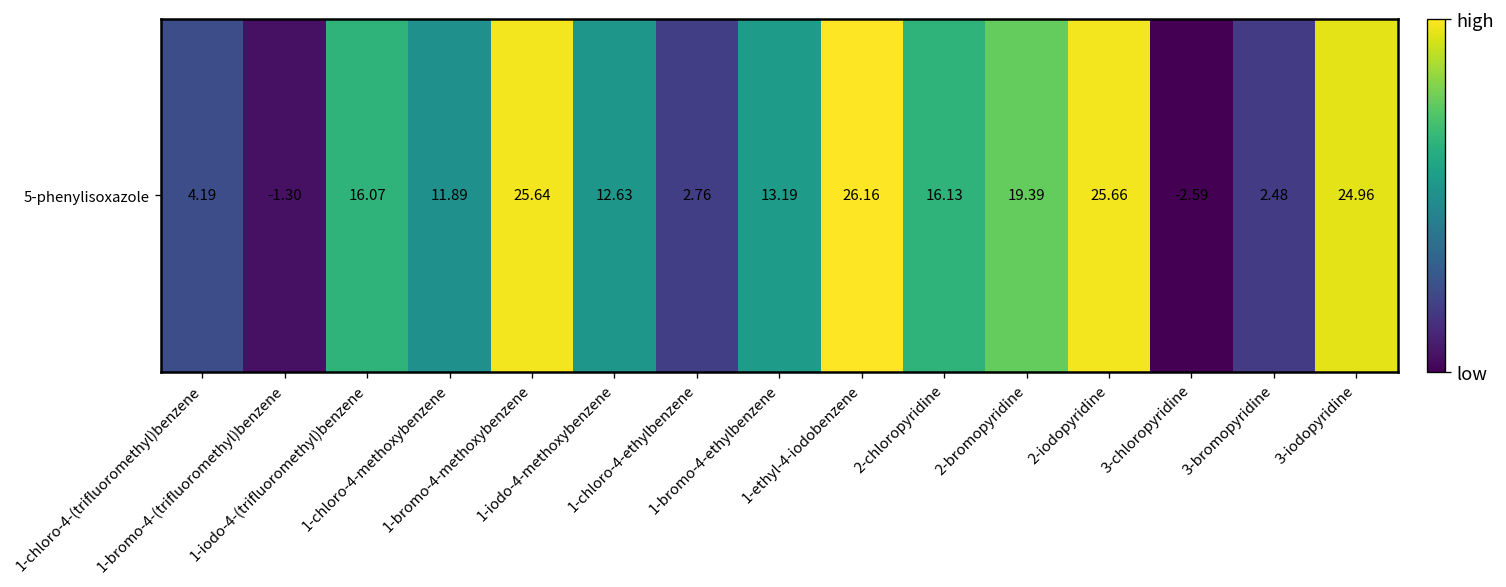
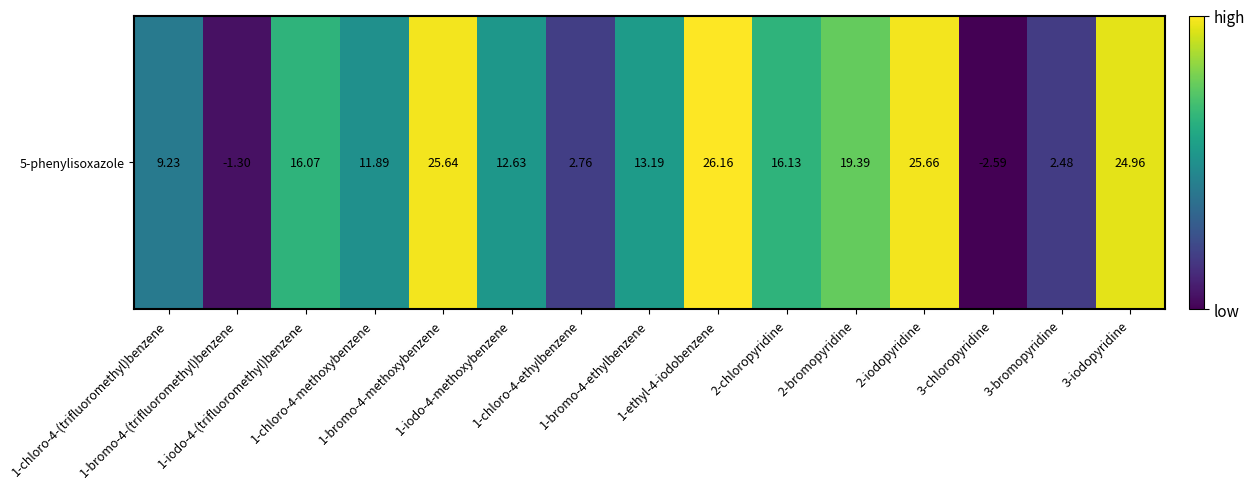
  {
    "5-phenylisoxazole": {
-     "1-chloro-4-(trifluoromethyl)benzene": 4.19,
+     "1-chloro-4-(trifluoromethyl)benzene": 9.23,
      "1-bromo-4-(trifluoromethyl)benzene": -1.30,
      "1-iodo-4-(trifluoromethyl)benzene": 16.07,
      "1-chloro-4-methoxybenzene": 11.89,
      "1-bromo-4-methoxybenzene": 25.64,
      "1-iodo-4-methoxybenzene": 12.63,
      "1-chloro-4-ethylbenzene": 2.76,
      "1-bromo-4-ethylbenzene": 13.19,
      "1-ethyl-4-iodobenzene": 26.16,
      "2-chloropyridine": 16.13,
      "2-bromopyridine": 19.39,
      "2-iodopyridine": 25.66,
      "3-chloropyridine": -2.59,
      "3-bromopyridine": 2.48,
      "3-iodopyridine": 24.96
    }
  }
